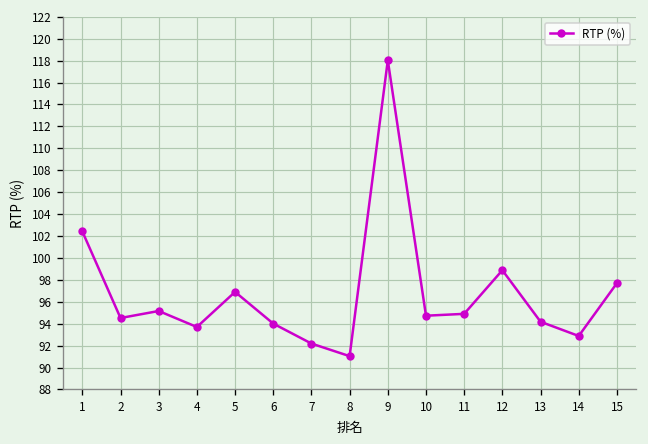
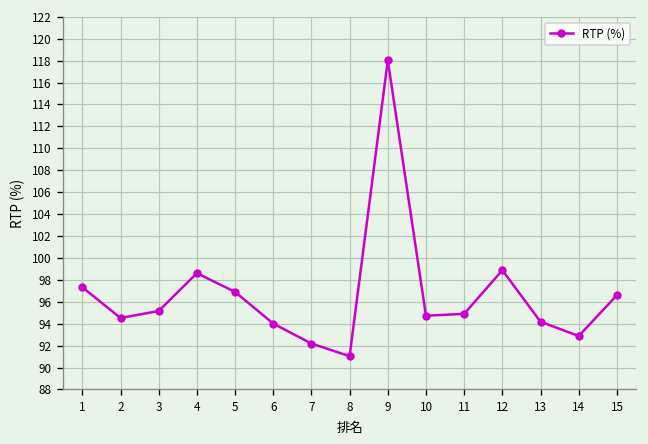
  {
-   "1": 102,
+   "1": 97,
    "2": 95,
    "3": 95,
-   "4": 94,
+   "4": 99,
    "5": 97,
    "6": 94,
    "7": 92,
    "8": 91,
    "9": 118,
    "10": 95,
    "11": 95,
    "12": 99,
    "13": 94,
    "14": 93,
-   "15": 98
+   "15": 97
  }
